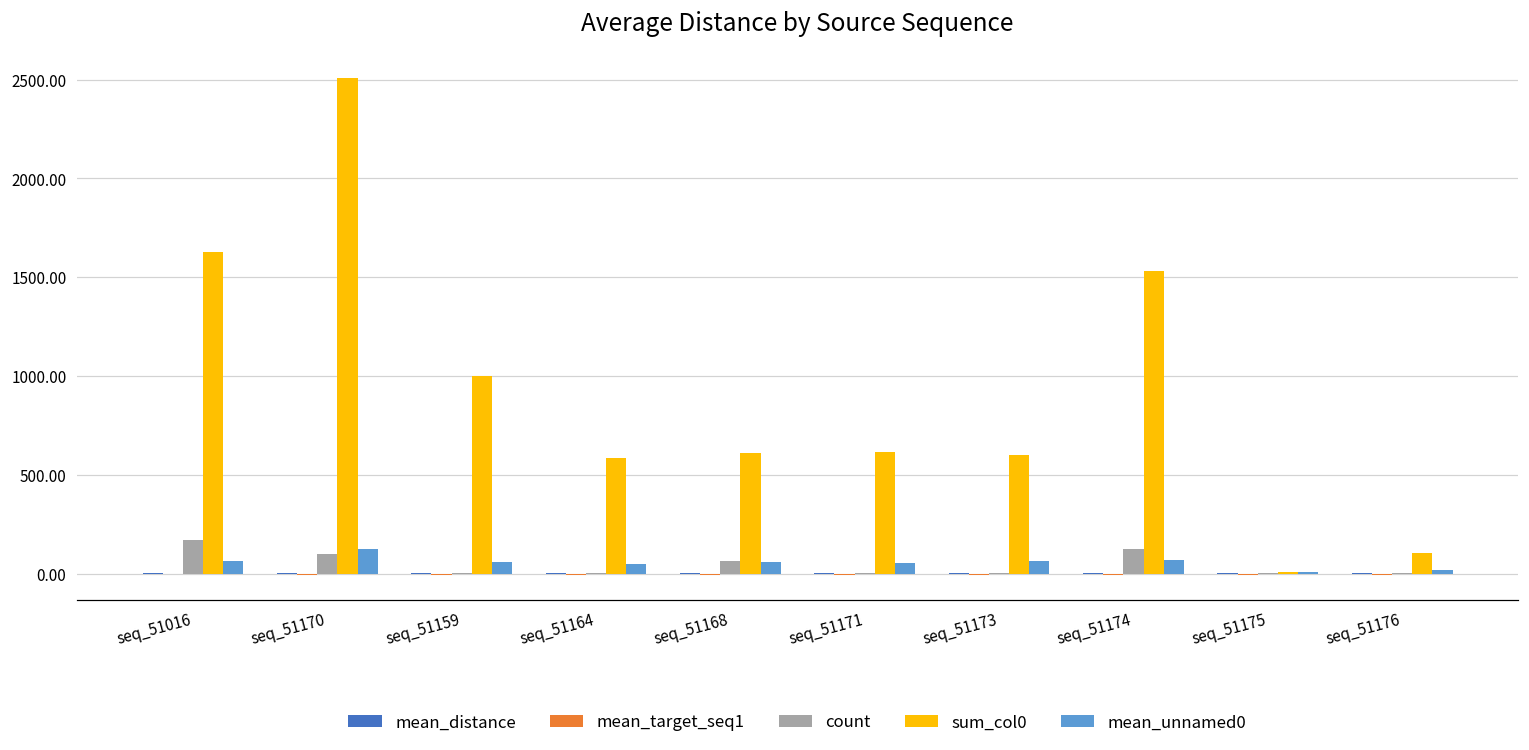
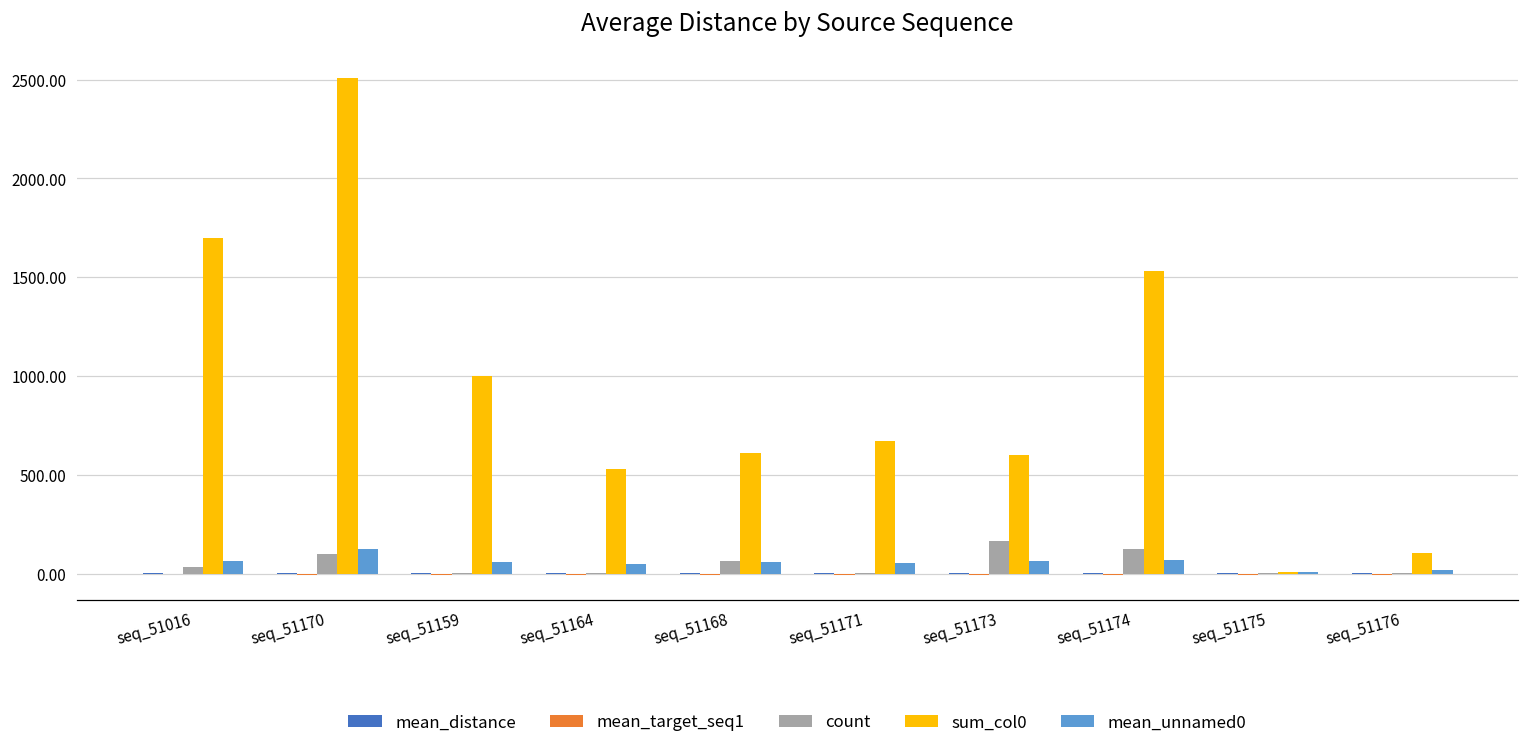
  {
    "count": {
-     "seq_51016": 170,
+     "seq_51016": 30,
      "seq_51170": 100,
      "seq_51168": 60,
-     "seq_51173": 0,
+     "seq_51173": 160,
      "seq_51174": 120
    },
    "sum_col0": {
-     "seq_51016": 1630,
+     "seq_51016": 1700,
      "seq_51170": 2510,
      "seq_51159": 1000,
-     "seq_51164": 580,
+     "seq_51164": 530,
      "seq_51168": 610,
-     "seq_51171": 620,
+     "seq_51171": 670,
      "seq_51173": 600,
      "seq_51174": 1530,
      "seq_51176": 110
    }
  }
